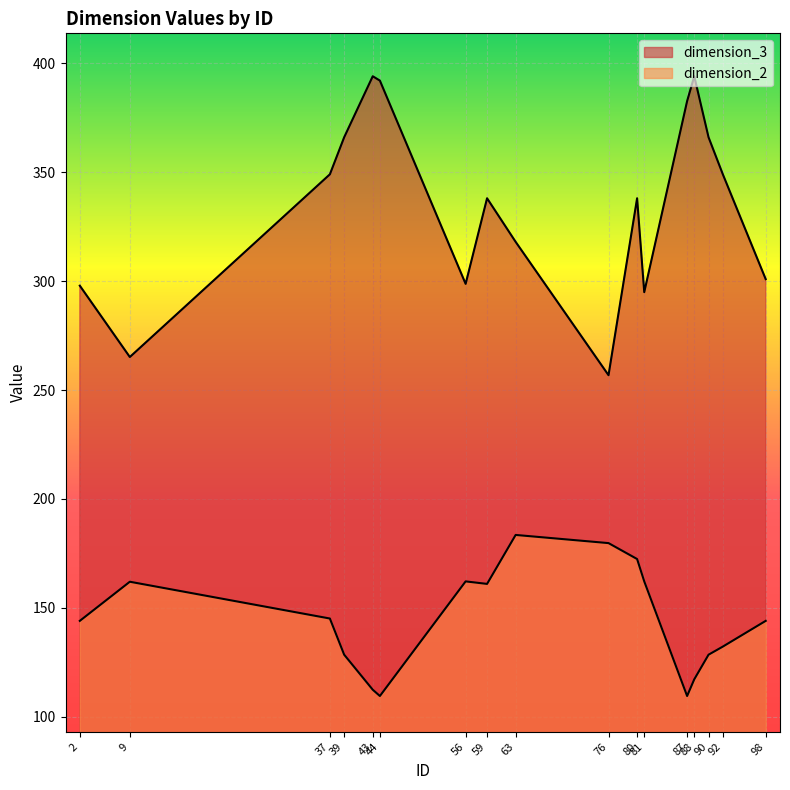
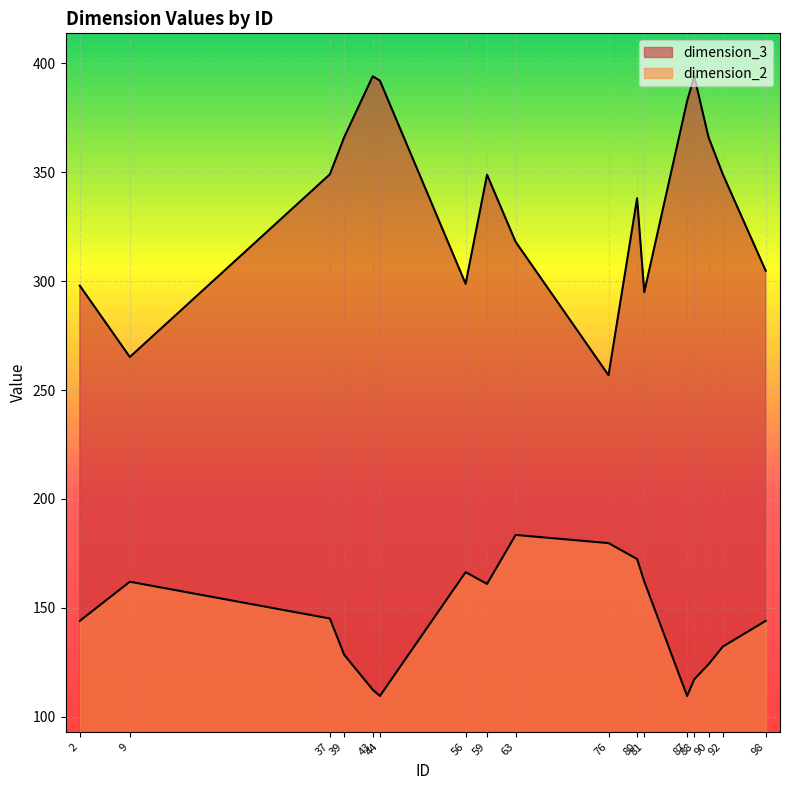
  {
    "dimension_3": {
      "2": 298,
      "9": 265,
      "37": 349,
      "39": 366,
      "43": 394,
      "44": 392,
      "56": 299,
-     "59": 338,
+     "59": 349,
      "63": 318,
      "76": 257,
      "80": 338,
      "81": 295,
      "87": 383,
      "90": 366,
      "92": 349,
-     "98": 301
+     "98": 305
    },
    "dimension_2": {
      "2": 144,
      "9": 162,
      "37": 145,
      "39": 129,
      "43": 112,
      "44": 110,
-     "56": 162,
+     "56": 166,
      "59": 161,
      "63": 183,
      "76": 180,
      "80": 172,
      "81": 162,
      "87": 110,
      "88": 117,
-     "90": 129,
+     "90": 124,
      "92": 132,
      "98": 144
    }
  }
